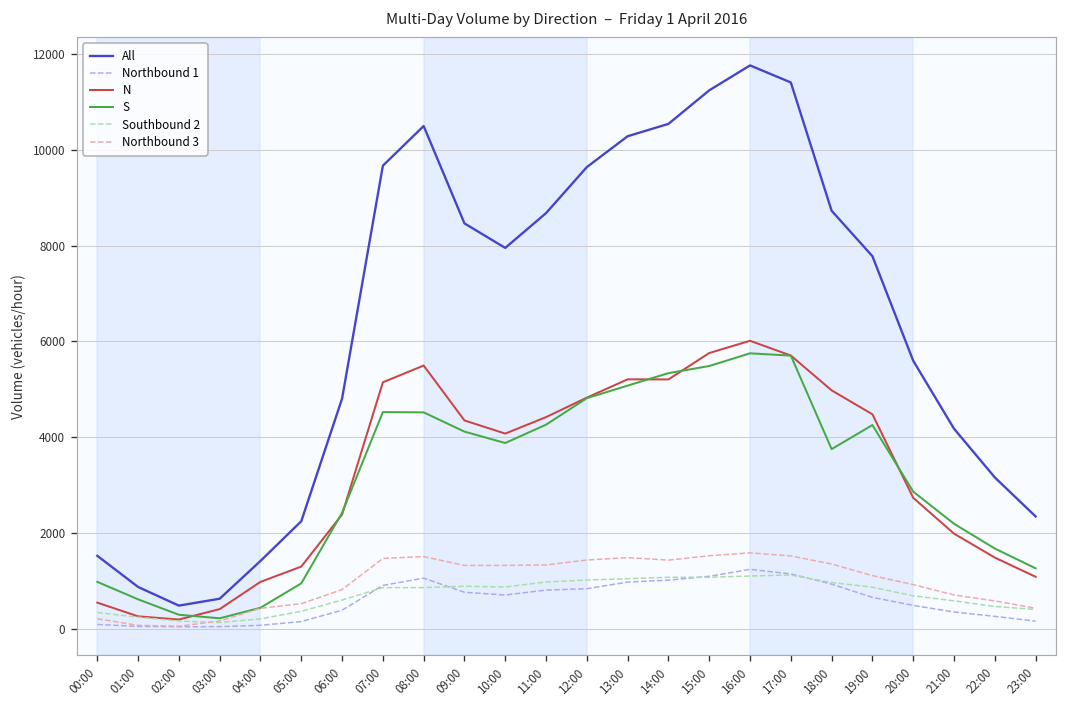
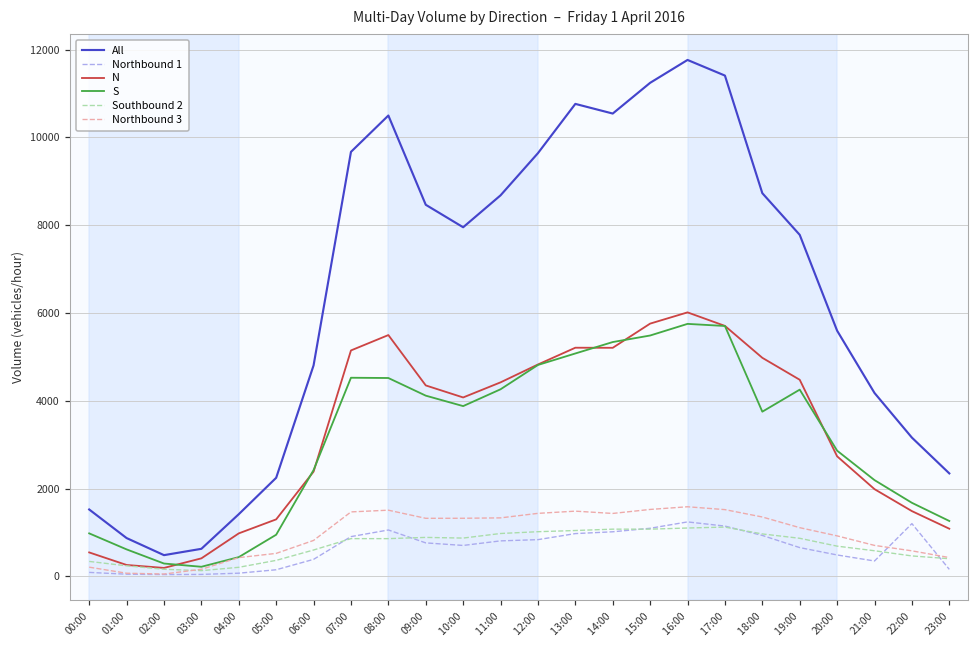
  {
    "All": {
      "00:00": 1500,
      "01:00": 900,
      "02:00": 500,
      "03:00": 600,
      "04:00": 1400,
      "05:00": 2200,
      "06:00": 4800,
      "07:00": 9700,
      "08:00": 10500,
      "09:00": 8500,
      "10:00": 8000,
      "11:00": 8700,
      "12:00": 9600,
-     "13:00": 10300,
+     "13:00": 10800,
      "14:00": 10500,
      "15:00": 11200,
      "16:00": 11800,
      "17:00": 11400,
      "18:00": 8700,
      "19:00": 7800,
      "20:00": 5600,
      "21:00": 4200,
      "22:00": 3200,
      "23:00": 2300
    },
    "Northbound 1": {
      "00:00": 100,
      "03:00": 0,
      "04:00": 100,
      "05:00": 100,
      "06:00": 400,
      "08:00": 1100,
      "09:00": 800,
      "10:00": 700,
      "11:00": 800,
      "12:00": 800,
      "13:00": 1000,
      "16:00": 1200,
      "19:00": 700,
      "20:00": 500,
      "21:00": 300,
-     "22:00": 300,
+     "22:00": 1200,
      "23:00": 200
    },
    "N": {
      "00:00": 500,
      "03:00": 400,
      "04:00": 1000,
      "05:00": 1300,
      "07:00": 5100,
      "08:00": 5500,
      "09:00": 4300,
      "10:00": 4100,
      "11:00": 4400,
      "13:00": 5200,
      "14:00": 5200,
      "15:00": 5800,
      "16:00": 6000,
      "18:00": 5000,
      "19:00": 4500,
      "20:00": 2700,
      "21:00": 2000,
      "22:00": 1500,
      "23:00": 1100
    },
    "S": {
      "00:00": 1000,
      "01:00": 600,
      "02:00": 300,
      "05:00": 900,
      "07:00": 4500,
      "08:00": 4500,
      "09:00": 4100,
      "10:00": 3900,
      "11:00": 4300,
      "13:00": 5100,
      "14:00": 5300,
      "15:00": 5500,
      "16:00": 5800,
      "18:00": 3800,
      "19:00": 4300,
      "20:00": 2900,
      "21:00": 2200,
      "22:00": 1700,
      "23:00": 1300
    },
    "Southbound 2": {
      "00:00": 300,
      "04:00": 200,
      "05:00": 400,
      "06:00": 600,
      "08:00": 900,
      "09:00": 900,
      "10:00": 900,
      "11:00": 1000,
      "12:00": 1000,
      "13:00": 1000,
      "16:00": 1100,
      "19:00": 900,
      "20:00": 700,
      "21:00": 600,
      "22:00": 500
    },
    "Northbound 3": {
      "00:00": 200,
      "05:00": 500,
      "06:00": 800,
      "07:00": 1500,
      "08:00": 1500,
      "09:00": 1300,
      "10:00": 1300,
      "11:00": 1300,
      "12:00": 1400,
      "13:00": 1500,
      "14:00": 1400,
      "15:00": 1500,
      "16:00": 1600,
      "17:00": 1500,
      "18:00": 1400,
      "19:00": 1100,
      "20:00": 900,
      "21:00": 700,
      "22:00": 600
    }
  }
